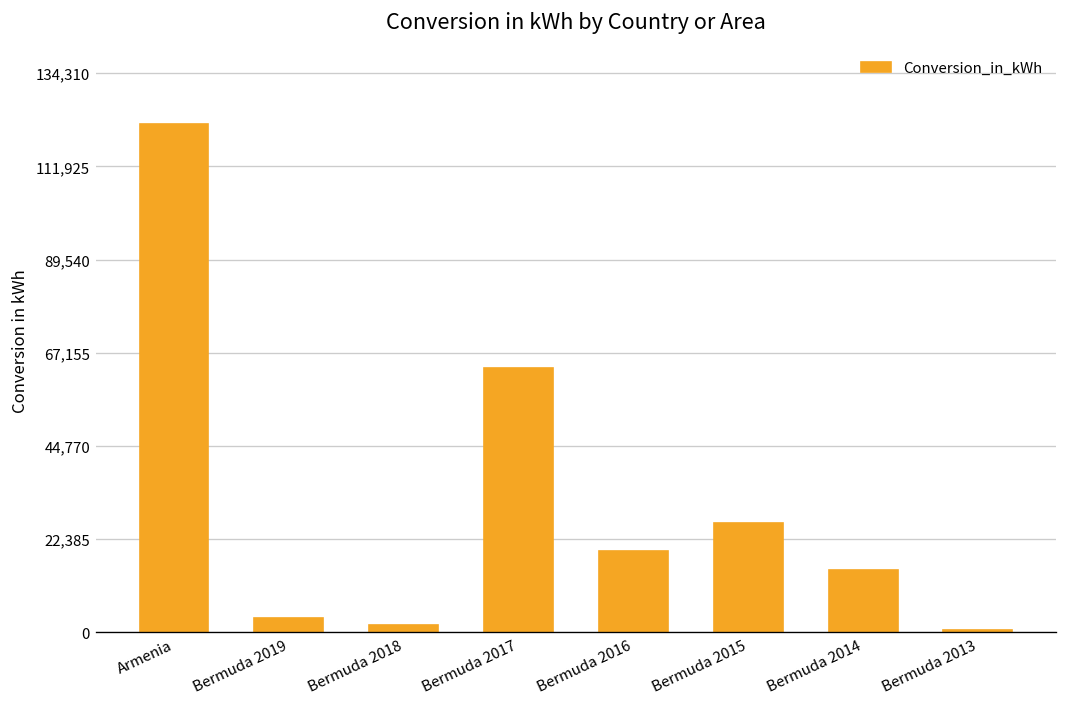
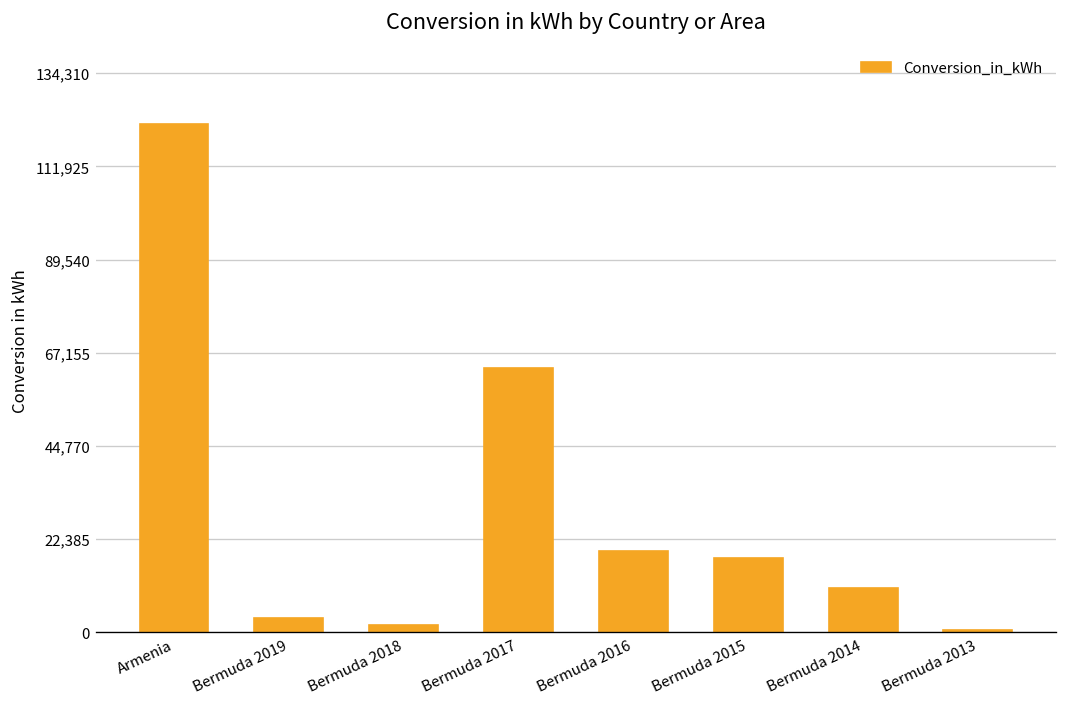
  {
    "Armenia": "122,000",
    "Bermuda 2019": "3,000",
    "Bermuda 2018": "2,000",
    "Bermuda 2017": "64,000",
    "Bermuda 2016": "19,000",
-   "Bermuda 2015": "26,000",
-   "Bermuda 2014": "15,000"
+   "Bermuda 2015": "18,000",
+   "Bermuda 2014": "11,000"
  }
